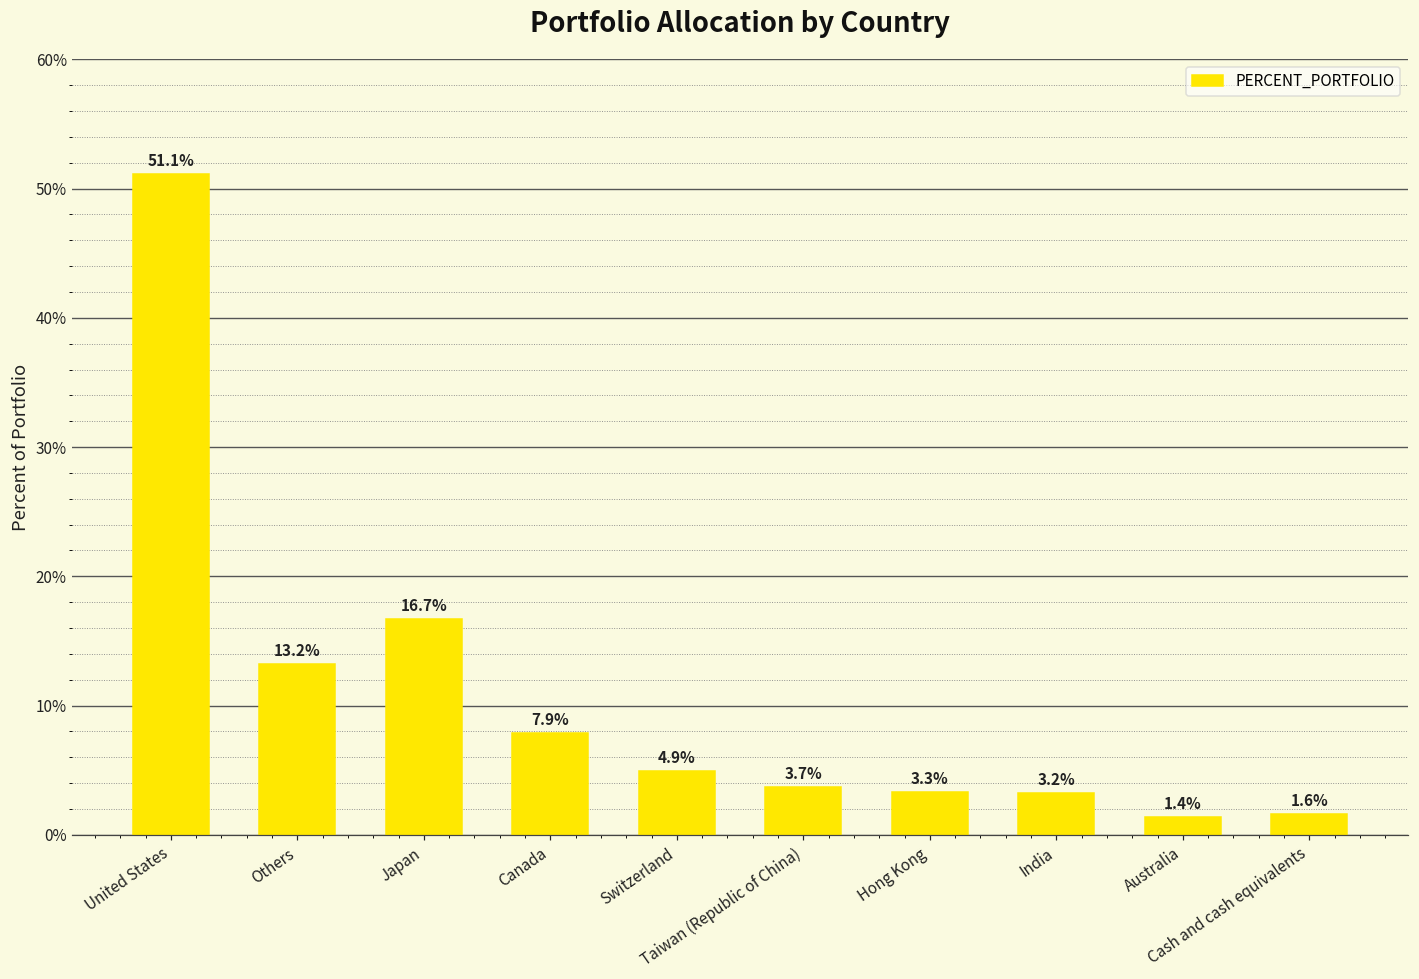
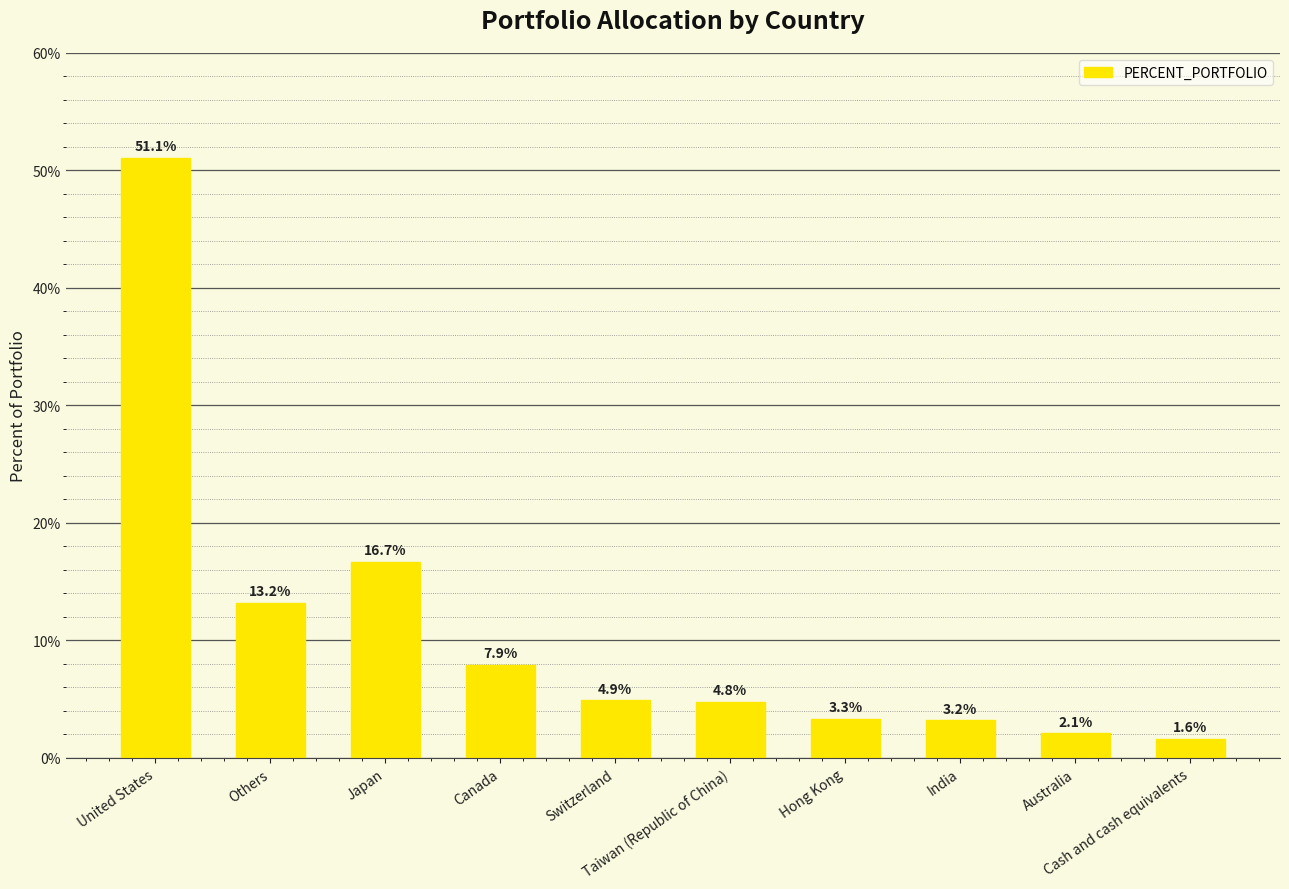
  {
    "United States": "51.1%",
    "Others": "13.2%",
    "Japan": "16.7%",
    "Canada": "7.9%",
    "Switzerland": "4.9%",
-   "Taiwan (Republic of China)": "3.7%",
+   "Taiwan (Republic of China)": "4.8%",
    "Hong Kong": "3.3%",
    "India": "3.2%",
-   "Australia": "1.4%",
+   "Australia": "2.1%",
    "Cash and cash equivalents": "1.6%"
  }
